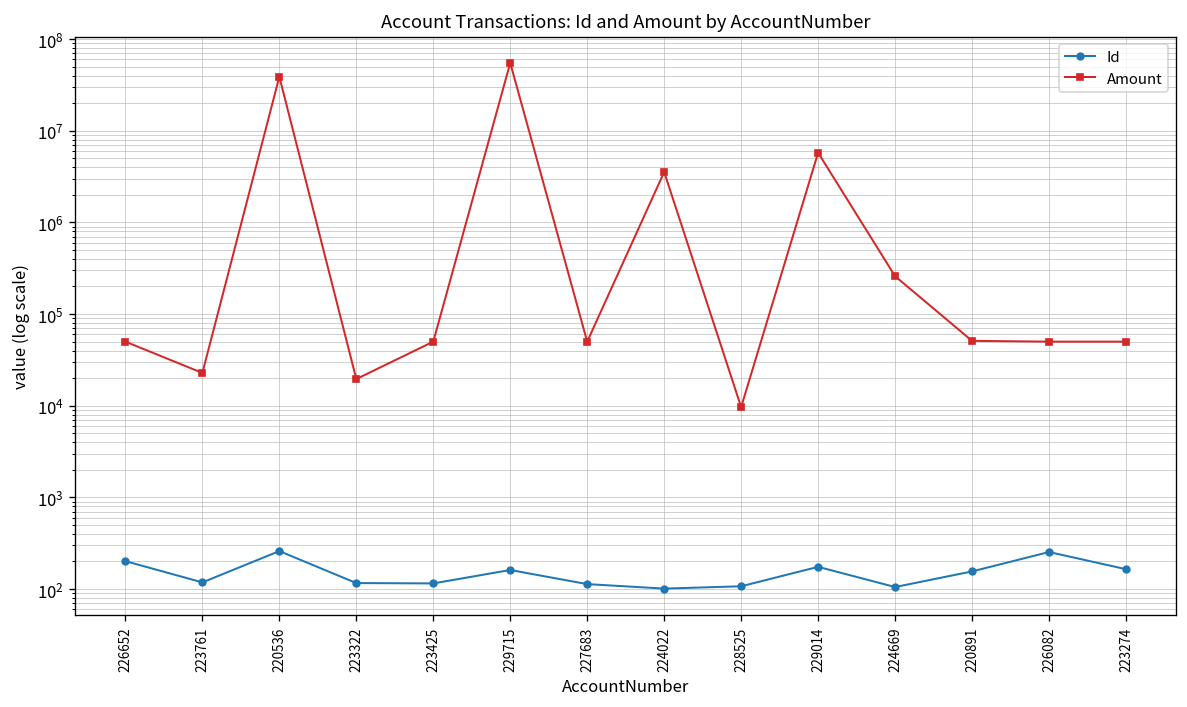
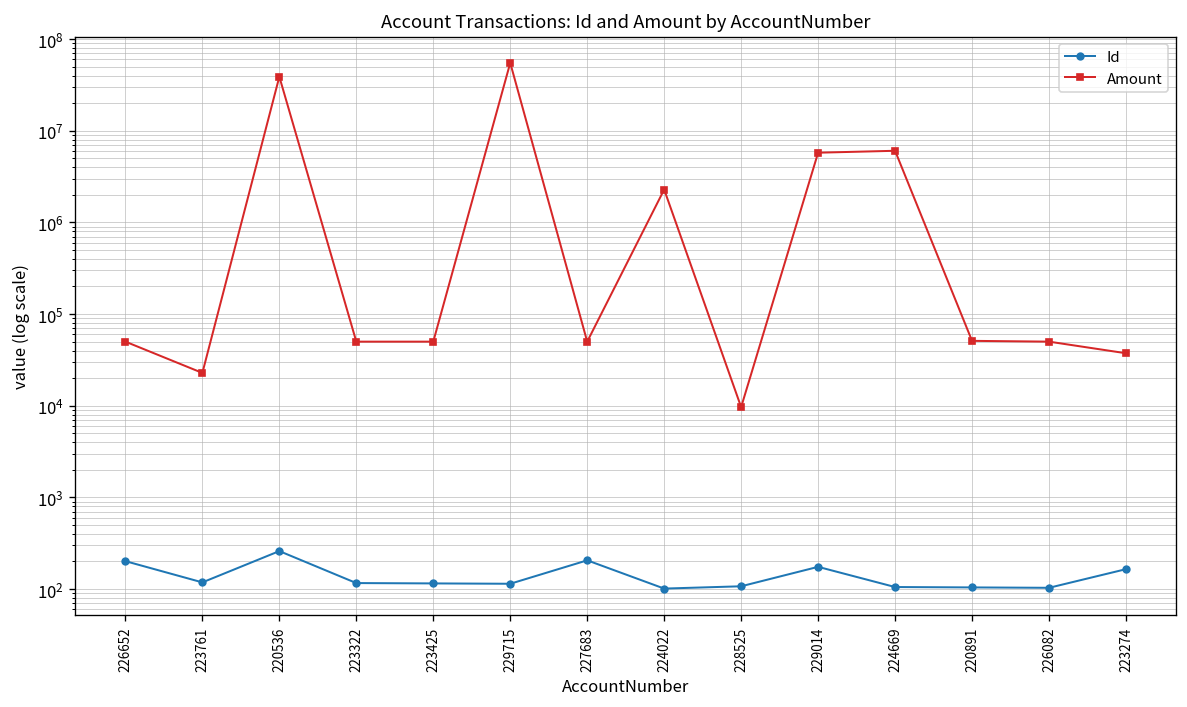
  {
    "Id": {
      "226652": 200,
      "223761": 120,
      "220536": 260,
      "223322": 120,
      "223425": 120,
-     "229715": 160,
-     "227683": 110,
+     "229715": 110,
+     "227683": 210,
      "224022": 100,
      "228525": 110,
      "229014": 170,
      "224669": 110,
-     "220891": 160,
-     "226082": 250,
+     "220891": 100,
+     "226082": 100,
      "223274": 160
    },
    "Amount": {
      "226652": 50000,
      "223761": 23000,
      "220536": 40000000,
-     "223322": 20000,
+     "223322": 50000,
      "223425": 50000,
      "229715": 60000000,
      "227683": 50000,
-     "224022": 4000000,
+     "224022": 2300000,
      "228525": 10000,
      "229014": 6000000,
-     "224669": 260000,
+     "224669": 6000000,
      "220891": 50000,
      "226082": 50000,
-     "223274": 50000
+     "223274": 40000
    }
  }
